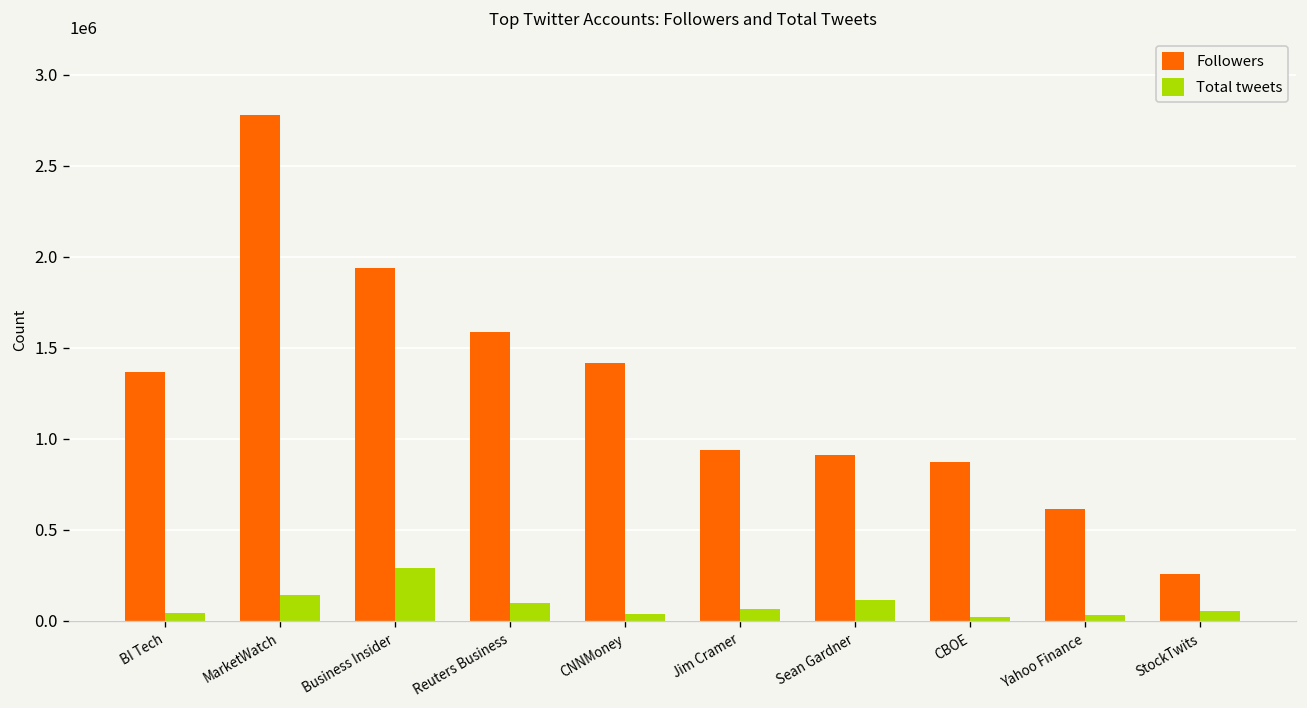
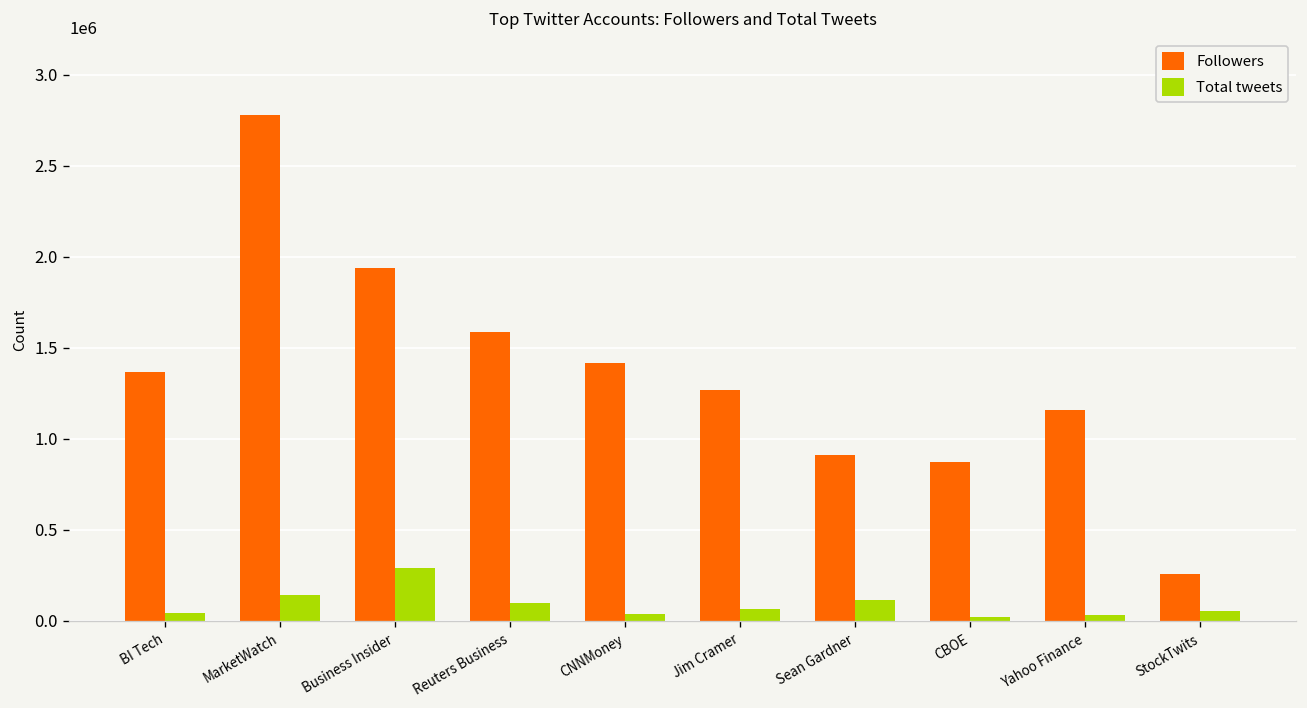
  {
    "Followers": {
      "BI Tech": 1370000,
      "MarketWatch": 2780000,
      "Business Insider": 1940000,
      "Reuters Business": 1590000,
      "CNNMoney": 1410000,
-     "Jim Cramer": 940000,
+     "Jim Cramer": 1270000,
      "Sean Gardner": 910000,
      "CBOE": 880000,
-     "Yahoo Finance": 620000,
+     "Yahoo Finance": 1160000,
      "StockTwits": 260000
    },
    "Total tweets": {
      "BI Tech": 40000,
      "MarketWatch": 140000,
      "Business Insider": 290000,
      "Reuters Business": 100000,
      "CNNMoney": 40000,
      "Jim Cramer": 60000,
      "Sean Gardner": 110000,
      "CBOE": 20000,
      "Yahoo Finance": 30000,
      "StockTwits": 50000
    }
  }
